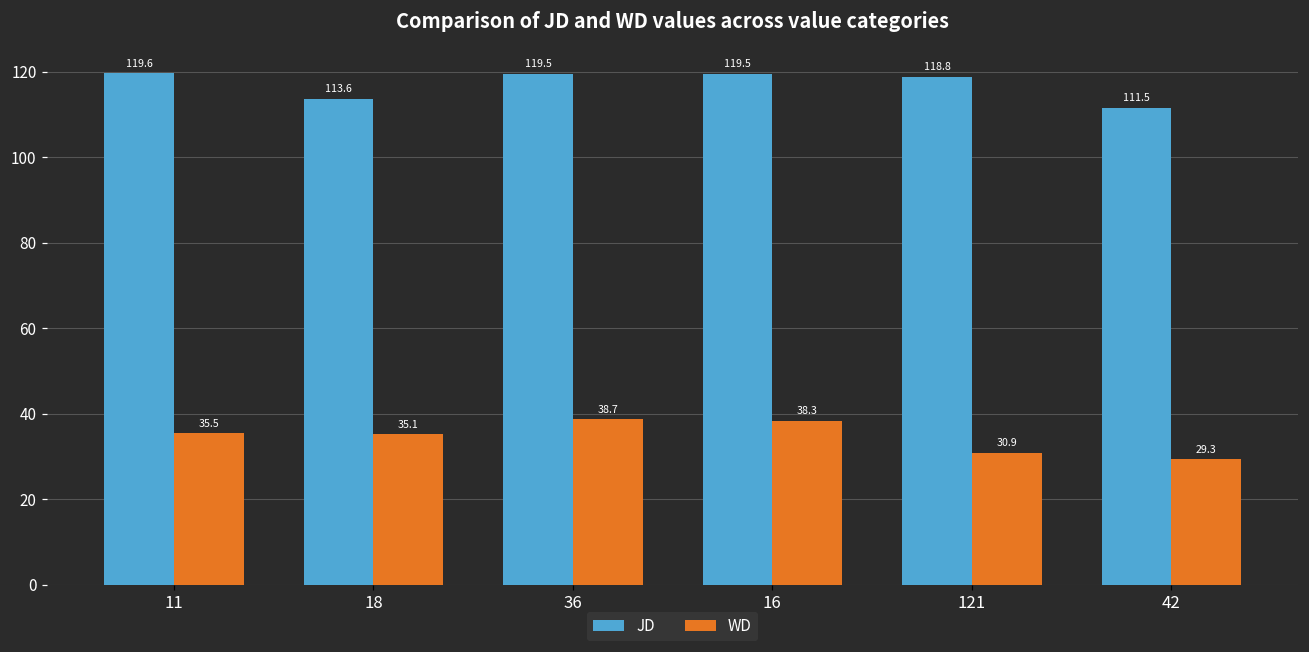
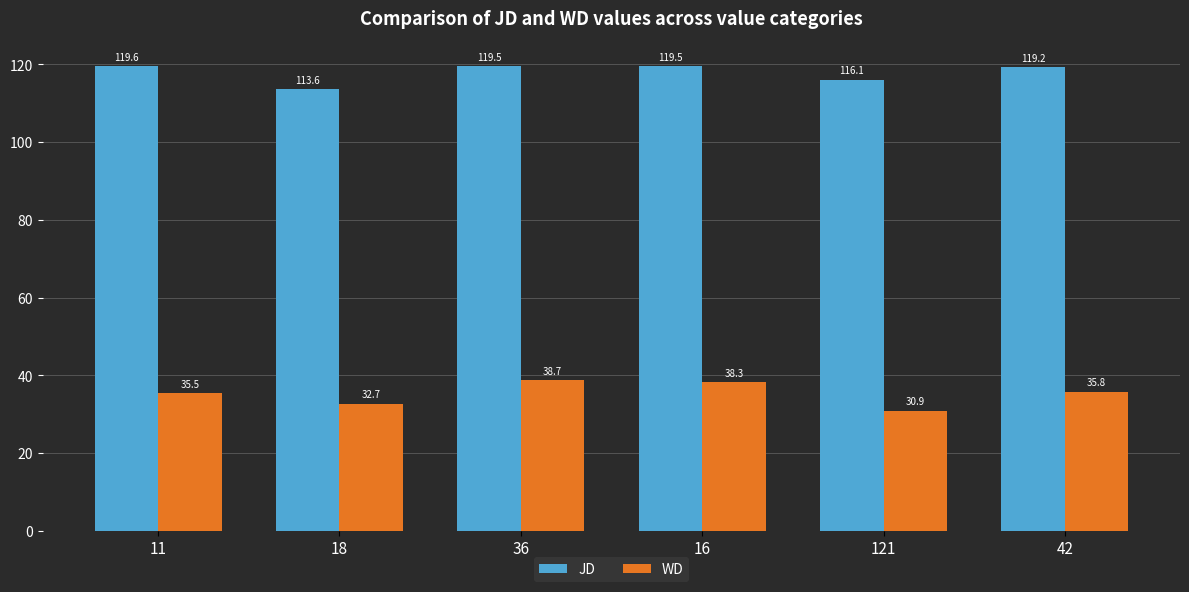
  {
    "JD": {
      "11": 119.6,
      "18": 113.6,
      "36": 119.5,
      "16": 119.5,
-     "121": 118.8,
-     "42": 111.5
+     "121": 116.1,
+     "42": 119.2
    },
    "WD": {
      "11": 35.5,
-     "18": 35.1,
+     "18": 32.7,
      "36": 38.7,
      "16": 38.3,
      "121": 30.9,
-     "42": 29.3
+     "42": 35.8
    }
  }
